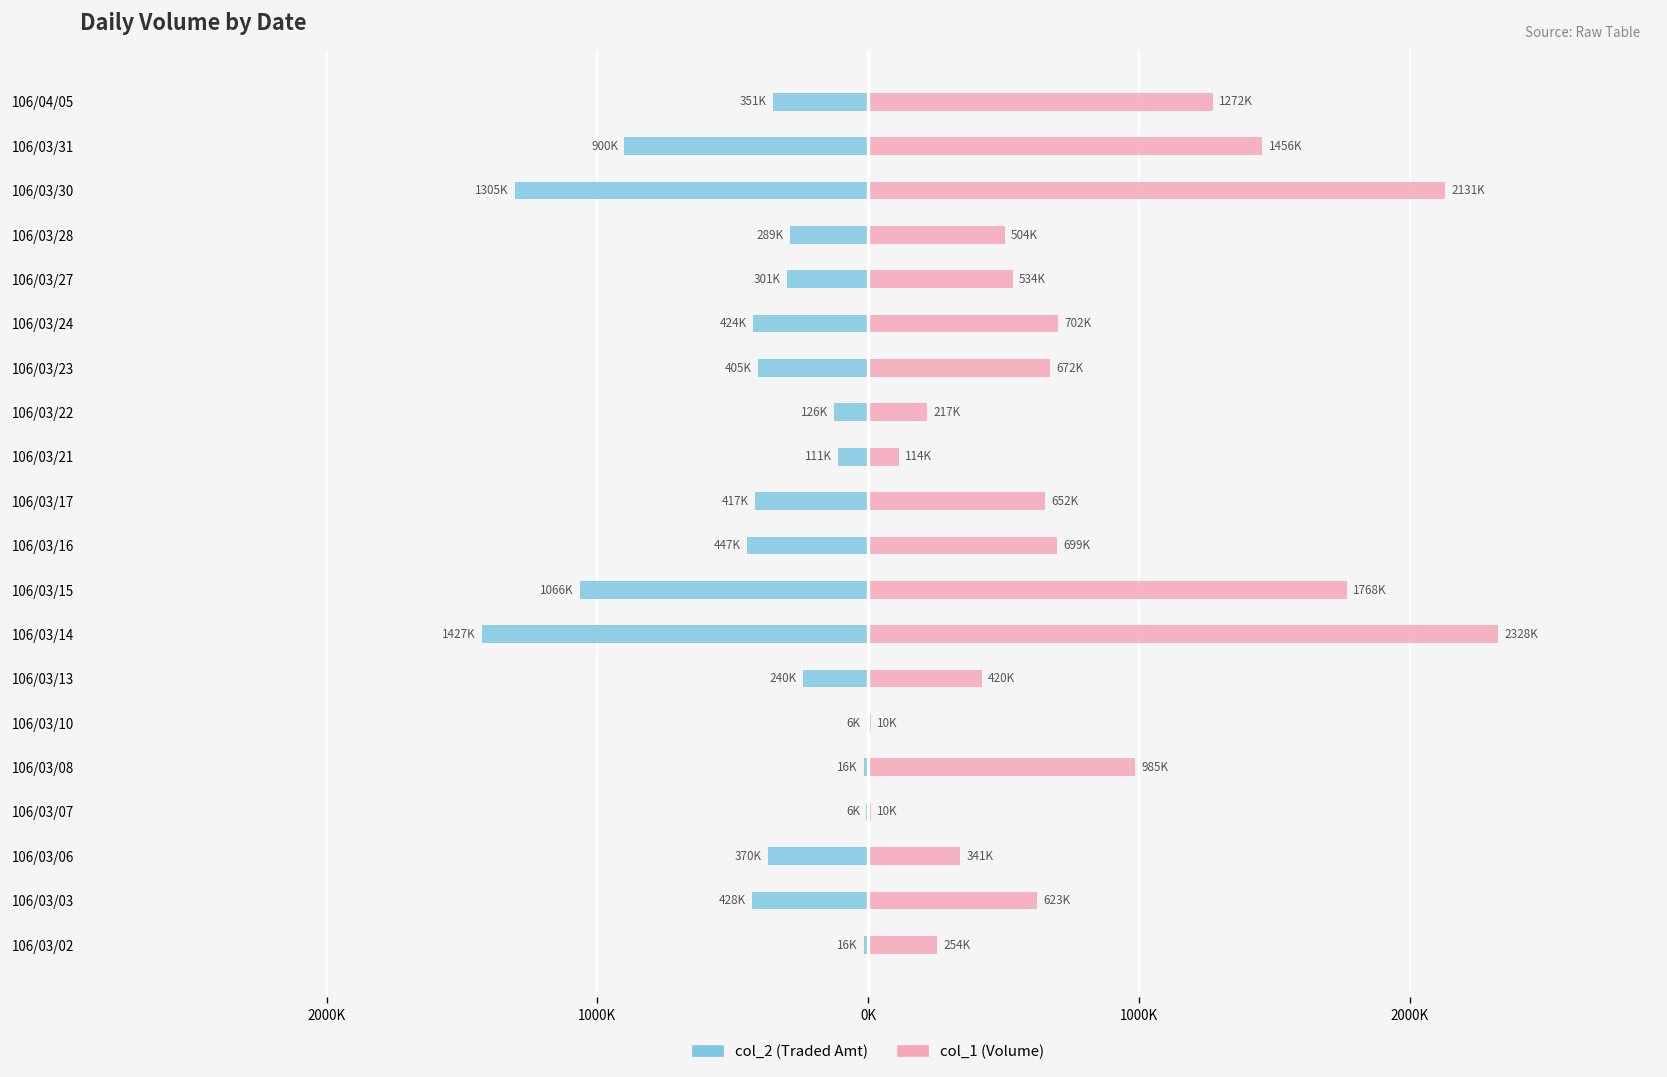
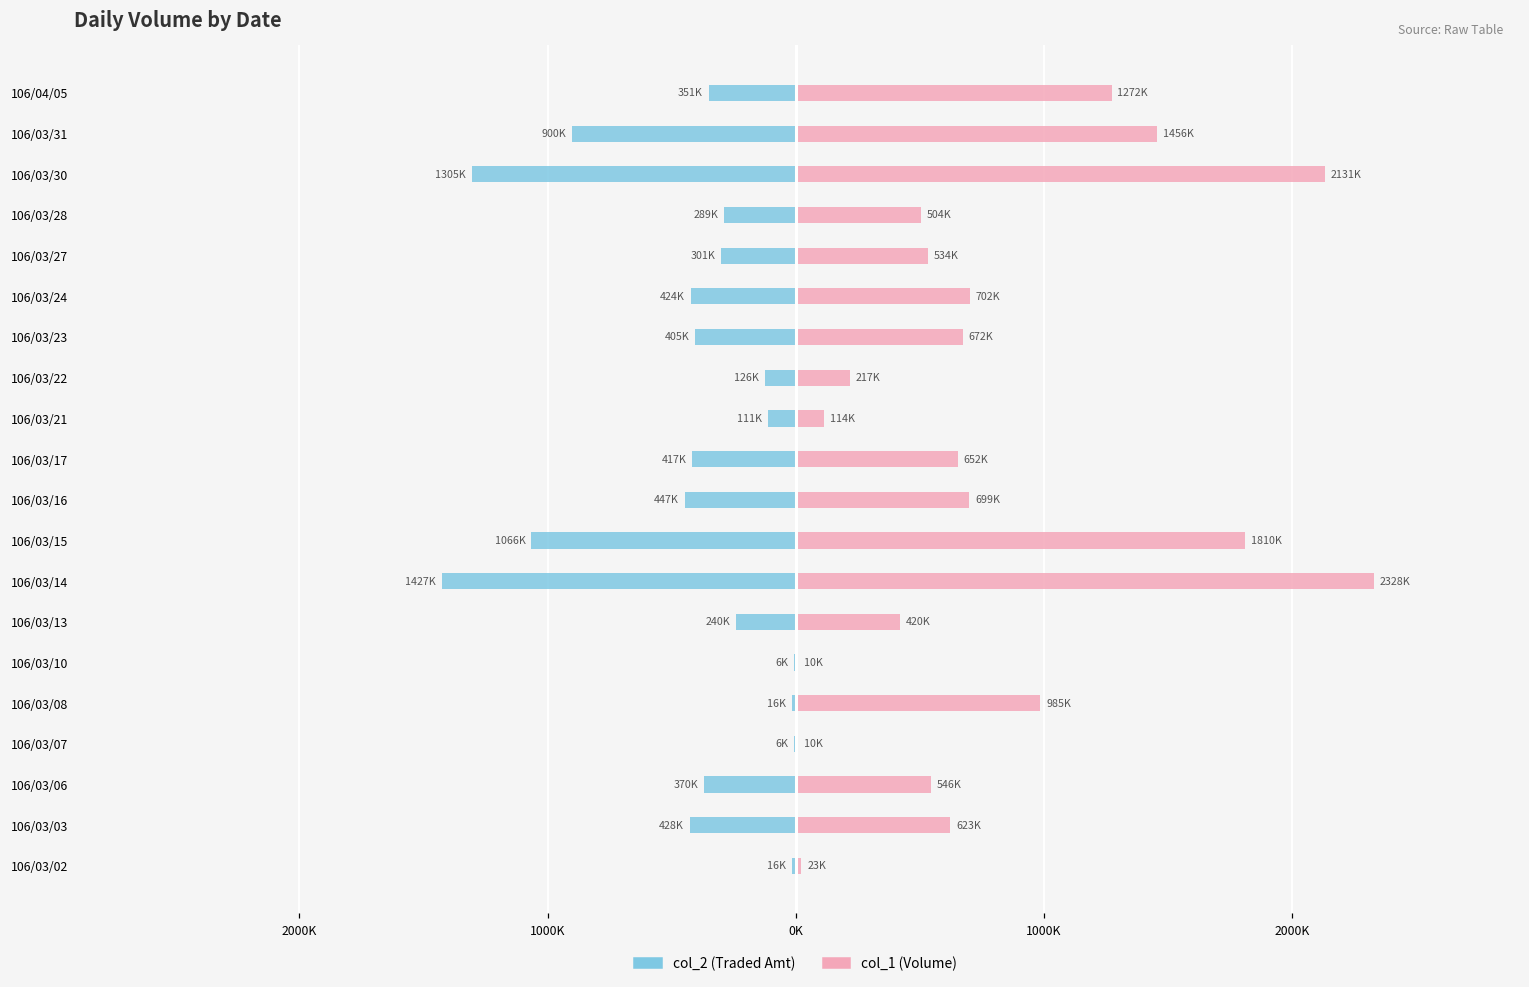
  {
    "col_1 (Volume)": {
      "106/04/05": "1272K",
      "106/03/31": "1456K",
      "106/03/30": "2131K",
      "106/03/28": "504K",
      "106/03/27": "534K",
      "106/03/24": "702K",
      "106/03/23": "672K",
      "106/03/22": "217K",
      "106/03/21": "114K",
      "106/03/17": "652K",
      "106/03/16": "699K",
-     "106/03/15": "1768K",
+     "106/03/15": "1810K",
      "106/03/14": "2328K",
      "106/03/13": "420K",
      "106/03/10": "10K",
      "106/03/08": "985K",
      "106/03/07": "10K",
-     "106/03/06": "341K",
+     "106/03/06": "546K",
      "106/03/03": "623K",
-     "106/03/02": "254K"
+     "106/03/02": "23K"
    }
  }
